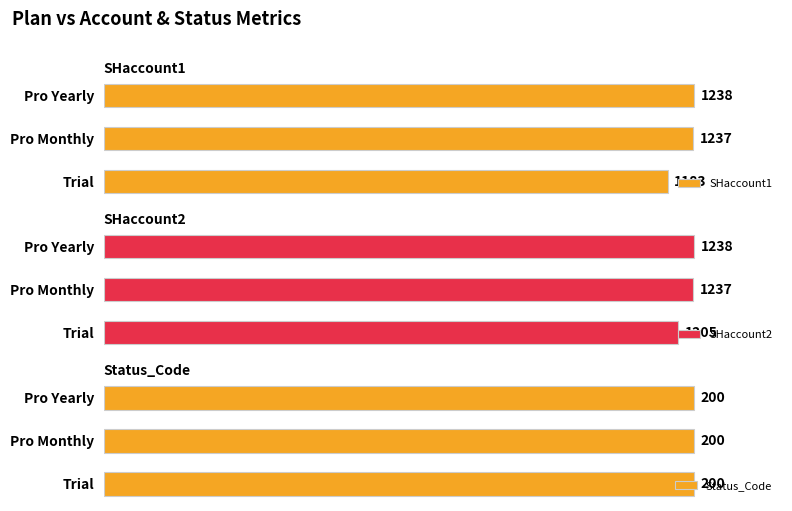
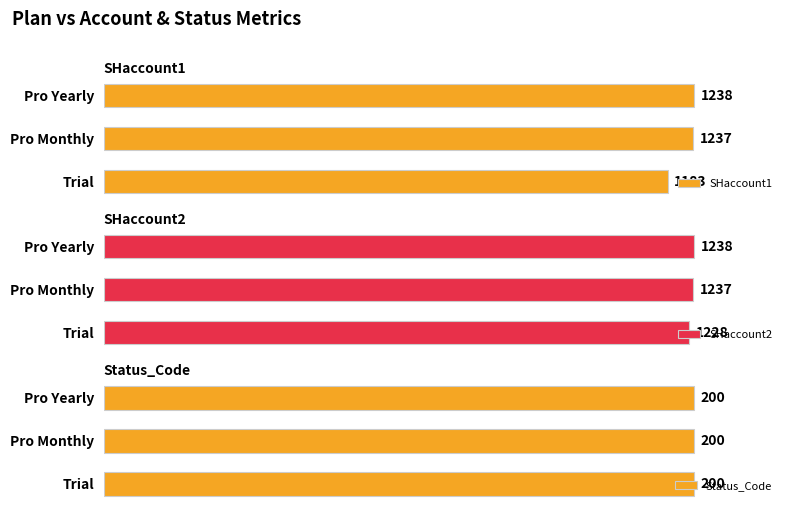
  {
    "SHaccount1": {
      "Pro Yearly": 1238,
      "Pro Monthly": 1237,
      "Trial": 1183
    },
    "SHaccount2": {
      "Pro Yearly": 1238,
      "Pro Monthly": 1237,
-     "Trial": 1205
+     "Trial": 1228
    },
    "Status_Code": {
      "Pro Yearly": 200,
      "Pro Monthly": 200,
      "Trial": 200
    }
  }
